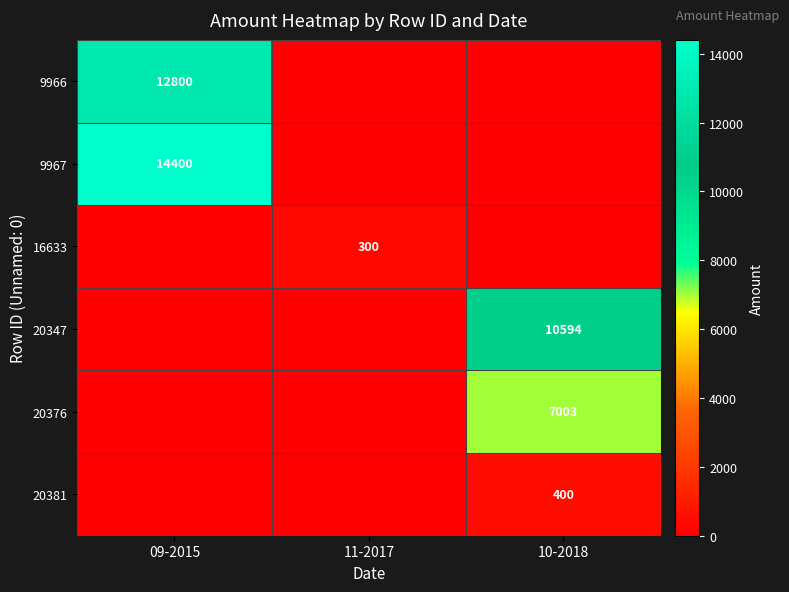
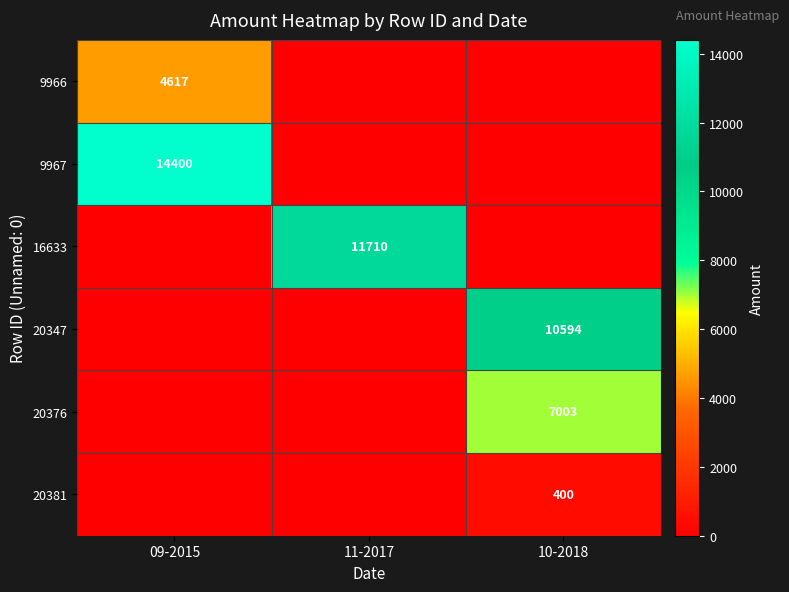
  {
    "9966": {
-     "09-2015": 12800
+     "09-2015": 4617
    },
    "9967": {
      "09-2015": 14400
    },
    "16633": {
-     "11-2017": 300
+     "11-2017": 11710
    },
    "20347": {
      "10-2018": 10594
    },
    "20376": {
      "10-2018": 7003
    },
    "20381": {
      "10-2018": 400
    }
  }
